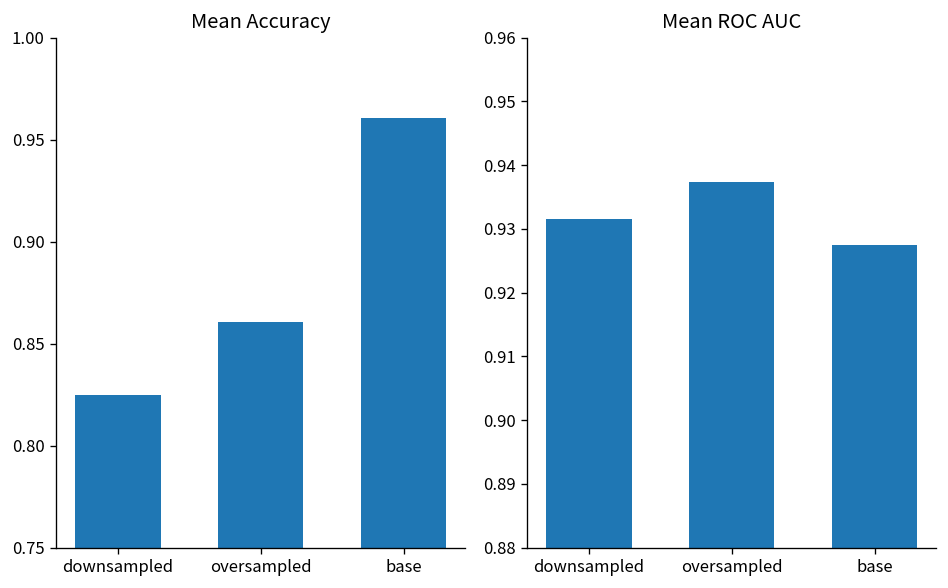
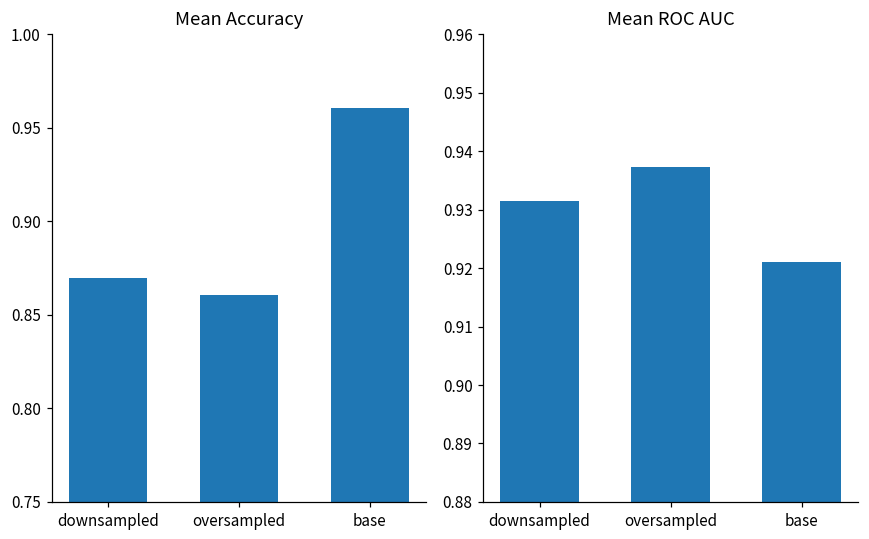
  {
    "Mean Accuracy": {
-     "downsampled": 0.825,
+     "downsampled": 0.870,
      "oversampled": 0.861,
      "base": 0.960
    },
    "Mean ROC AUC": {
      "downsampled": 0.932,
      "oversampled": 0.937,
-     "base": 0.927
+     "base": 0.921
    }
  }
